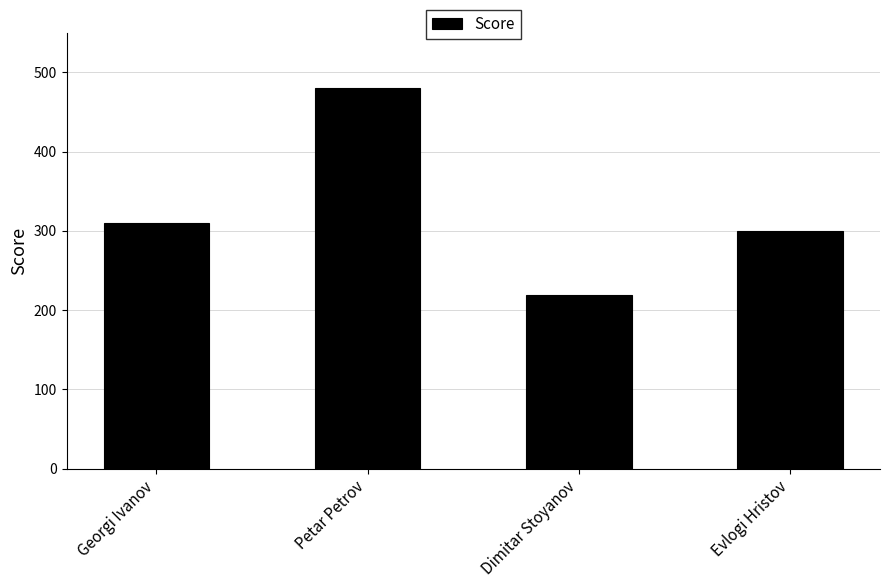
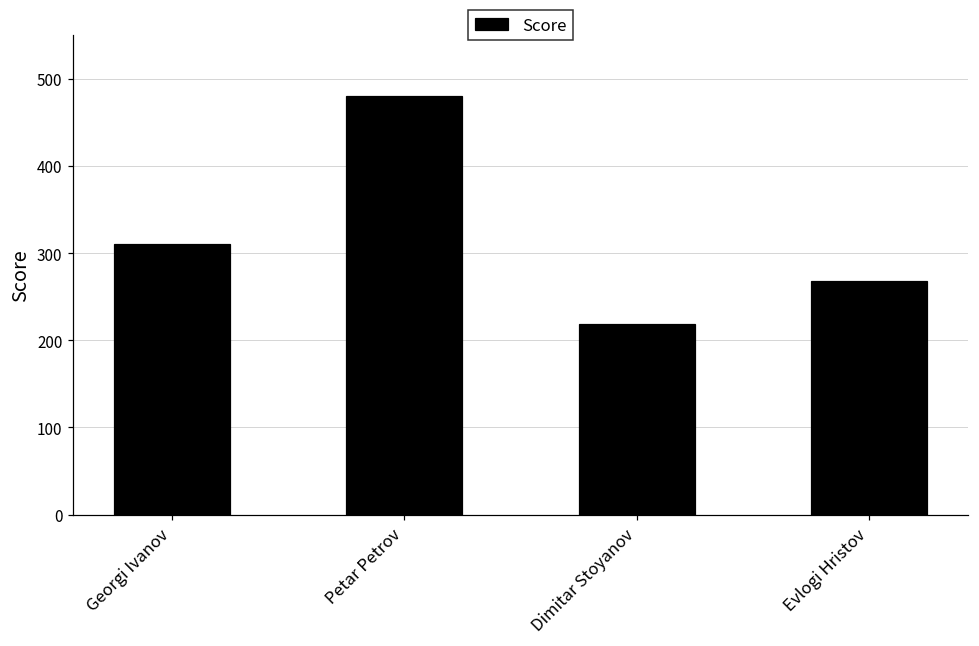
  {
    "Georgi Ivanov": 310,
    "Petar Petrov": 480,
    "Dimitar Stoyanov": 220,
-   "Evlogi Hristov": 300
+   "Evlogi Hristov": 270
  }
